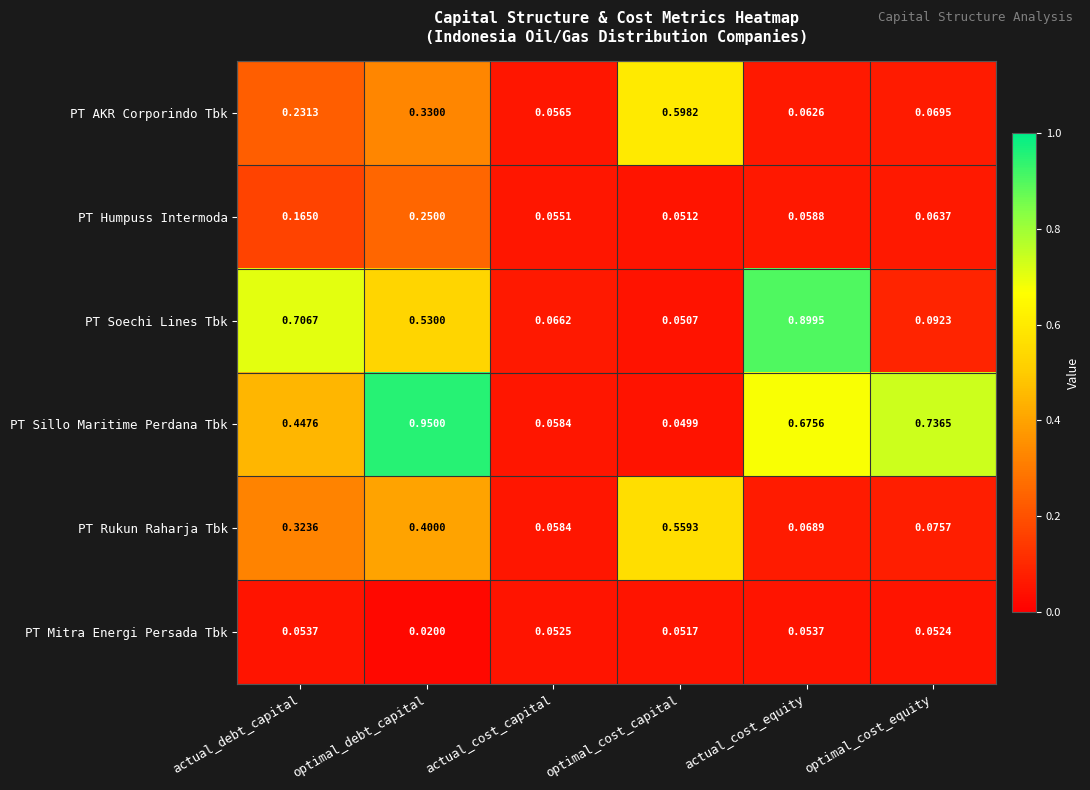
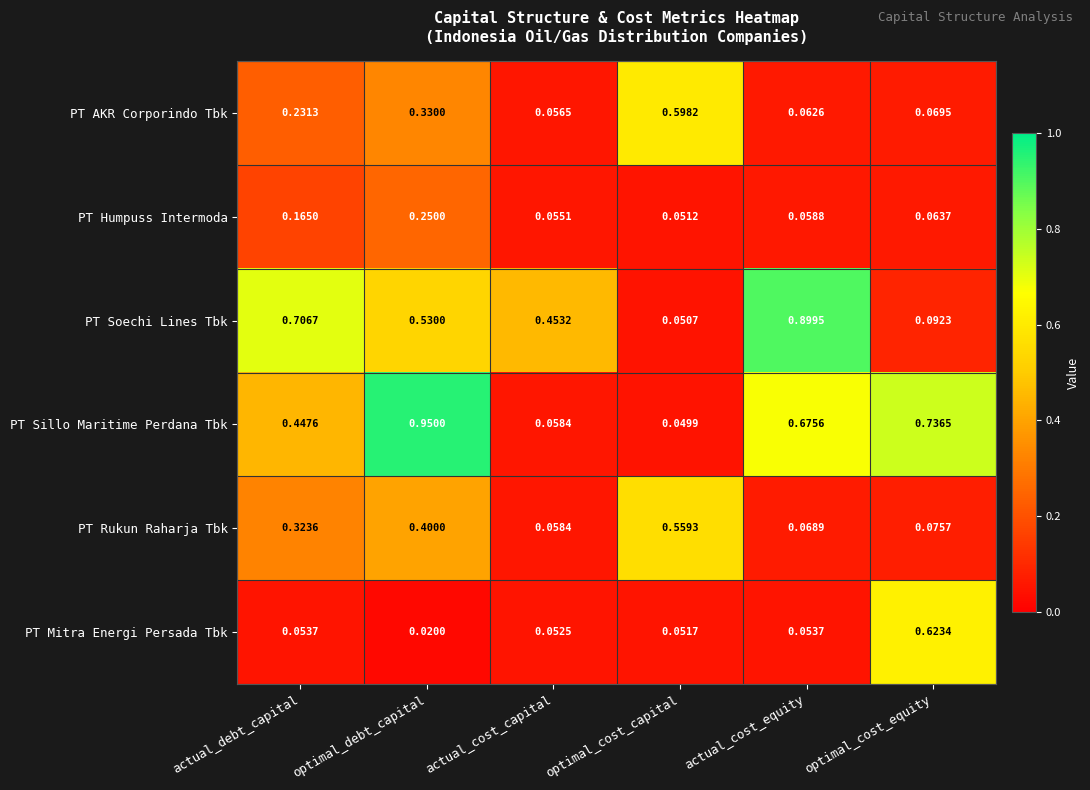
  {
    "PT AKR Corporindo Tbk": {
      "actual_debt_capital": 0.2313,
      "optimal_debt_capital": 0.3300,
      "actual_cost_capital": 0.0565,
      "optimal_cost_capital": 0.5982,
      "actual_cost_equity": 0.0626,
      "optimal_cost_equity": 0.0695
    },
    "PT Humpuss Intermoda": {
      "actual_debt_capital": 0.1650,
      "optimal_debt_capital": 0.2500,
      "actual_cost_capital": 0.0551,
      "optimal_cost_capital": 0.0512,
      "actual_cost_equity": 0.0588,
      "optimal_cost_equity": 0.0637
    },
    "PT Soechi Lines Tbk": {
      "actual_debt_capital": 0.7067,
      "optimal_debt_capital": 0.5300,
-     "actual_cost_capital": 0.0662,
+     "actual_cost_capital": 0.4532,
      "optimal_cost_capital": 0.0507,
      "actual_cost_equity": 0.8995,
      "optimal_cost_equity": 0.0923
    },
    "PT Sillo Maritime Perdana Tbk": {
      "actual_debt_capital": 0.4476,
      "optimal_debt_capital": 0.9500,
      "actual_cost_capital": 0.0584,
      "optimal_cost_capital": 0.0499,
      "actual_cost_equity": 0.6756,
      "optimal_cost_equity": 0.7365
    },
    "PT Rukun Raharja Tbk": {
      "actual_debt_capital": 0.3236,
      "optimal_debt_capital": 0.4000,
      "actual_cost_capital": 0.0584,
      "optimal_cost_capital": 0.5593,
      "actual_cost_equity": 0.0689,
      "optimal_cost_equity": 0.0757
    },
    "PT Mitra Energi Persada Tbk": {
      "actual_debt_capital": 0.0537,
      "optimal_debt_capital": 0.0200,
      "actual_cost_capital": 0.0525,
      "optimal_cost_capital": 0.0517,
      "actual_cost_equity": 0.0537,
-     "optimal_cost_equity": 0.0524
+     "optimal_cost_equity": 0.6234
    }
  }
